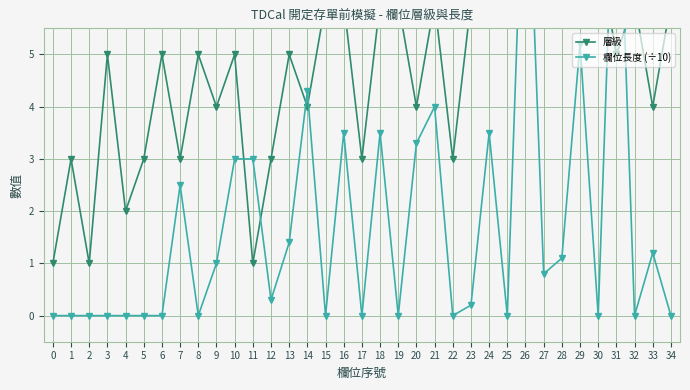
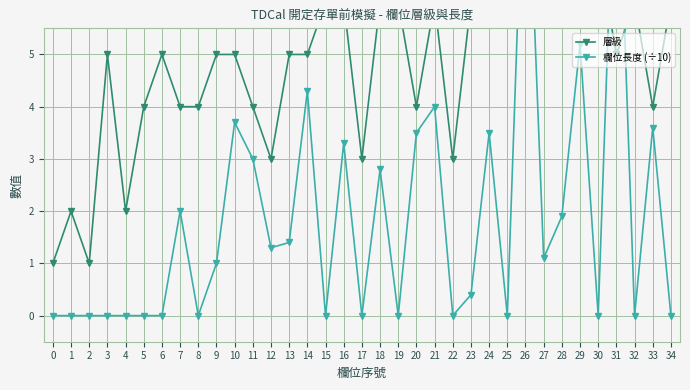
  {
    "層級": {
      "0": 1,
-     "1": 3,
+     "1": 2,
      "2": 1,
      "3": 5,
      "4": 2,
-     "5": 3,
+     "5": 4,
      "6": 5,
-     "7": 3,
-     "8": 5,
-     "9": 4,
+     "7": 4,
+     "8": 4,
+     "9": 5,
      "10": 5,
-     "11": 1,
+     "11": 4,
      "12": 3,
      "13": 5,
-     "14": 4,
+     "14": 5,
      "17": 3,
      "20": 4,
      "22": 3,
      "33": 4
    },
    "欄位長度 (÷10)": {
      "0": 0.0,
      "1": 0.0,
      "2": 0.0,
      "3": 0.0,
      "4": 0.0,
      "5": 0.0,
      "6": 0.0,
-     "7": 2.5,
+     "7": 2.0,
      "8": 0.0,
      "9": 1.0,
-     "10": 3.0,
+     "10": 3.7,
      "11": 3.0,
-     "12": 0.3,
+     "12": 1.3,
      "13": 1.4,
      "14": 4.3,
      "15": 0.0,
-     "16": 3.5,
+     "16": 3.3,
      "17": 0.0,
-     "18": 3.5,
+     "18": 2.8,
      "19": 0.0,
-     "20": 3.3,
+     "20": 3.5,
      "21": 4.0,
      "22": 0.0,
-     "23": 0.2,
+     "23": 0.4,
      "24": 3.5,
      "25": 0.0,
-     "27": 0.8,
-     "28": 1.1,
+     "27": 1.1,
+     "28": 1.9,
      "30": 0.0,
      "32": 0.0,
-     "33": 1.2,
+     "33": 3.6,
      "34": 0.0
    }
  }
